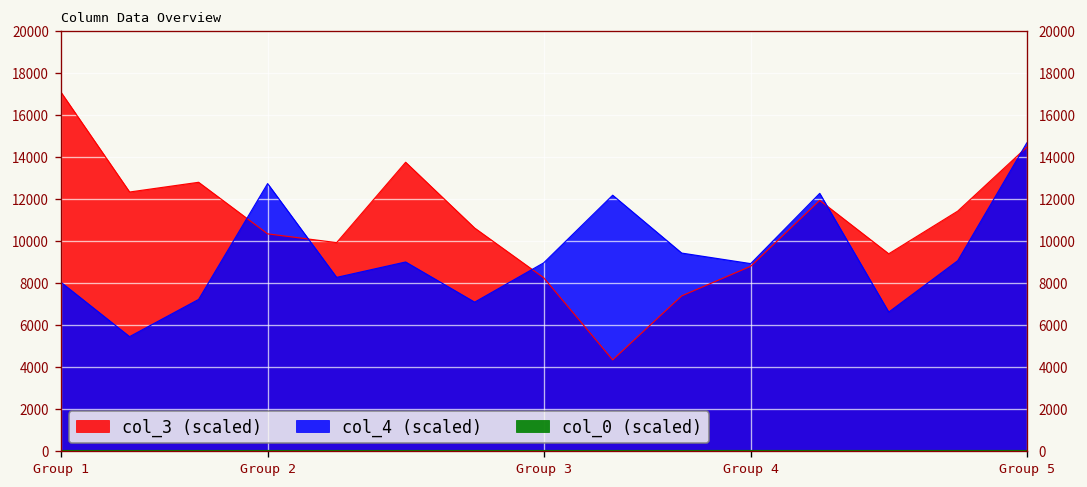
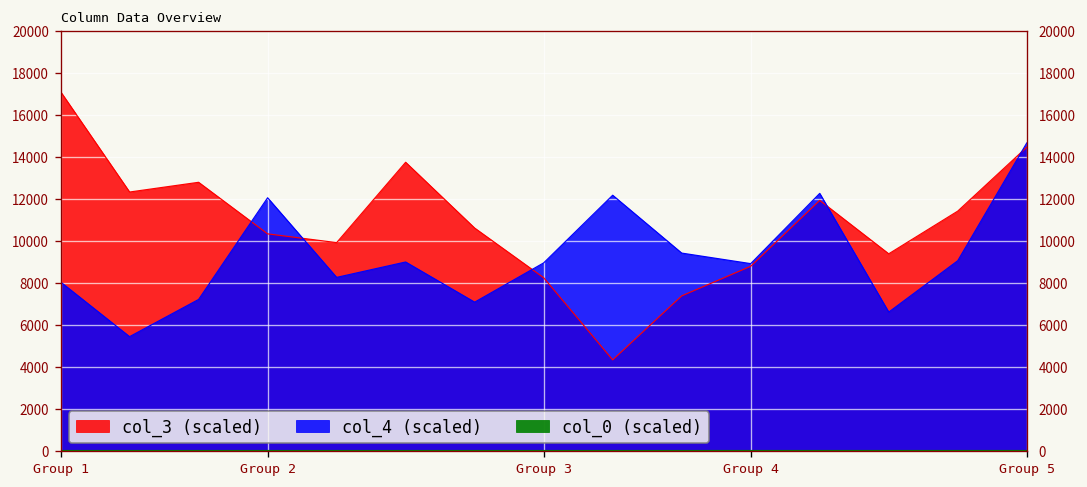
  {
    "col_3 (scaled)": {
      "Group 1": 17100,
      "Group 2": 10400,
      "Group 3": 8300,
      "Group 5": 14500
    },
    "col_4 (scaled)": {
      "Group 1": 8100,
-     "Group 2": 12700,
+     "Group 2": 12100,
      "Group 3": 9000,
      "Group 5": 14700
    },
    "col_0 (scaled)": {
      "Group 1": 100,
      "Group 2": 100,
      "Group 3": 100,
      "Group 4": 100,
      "Group 5": 100
    }
  }
